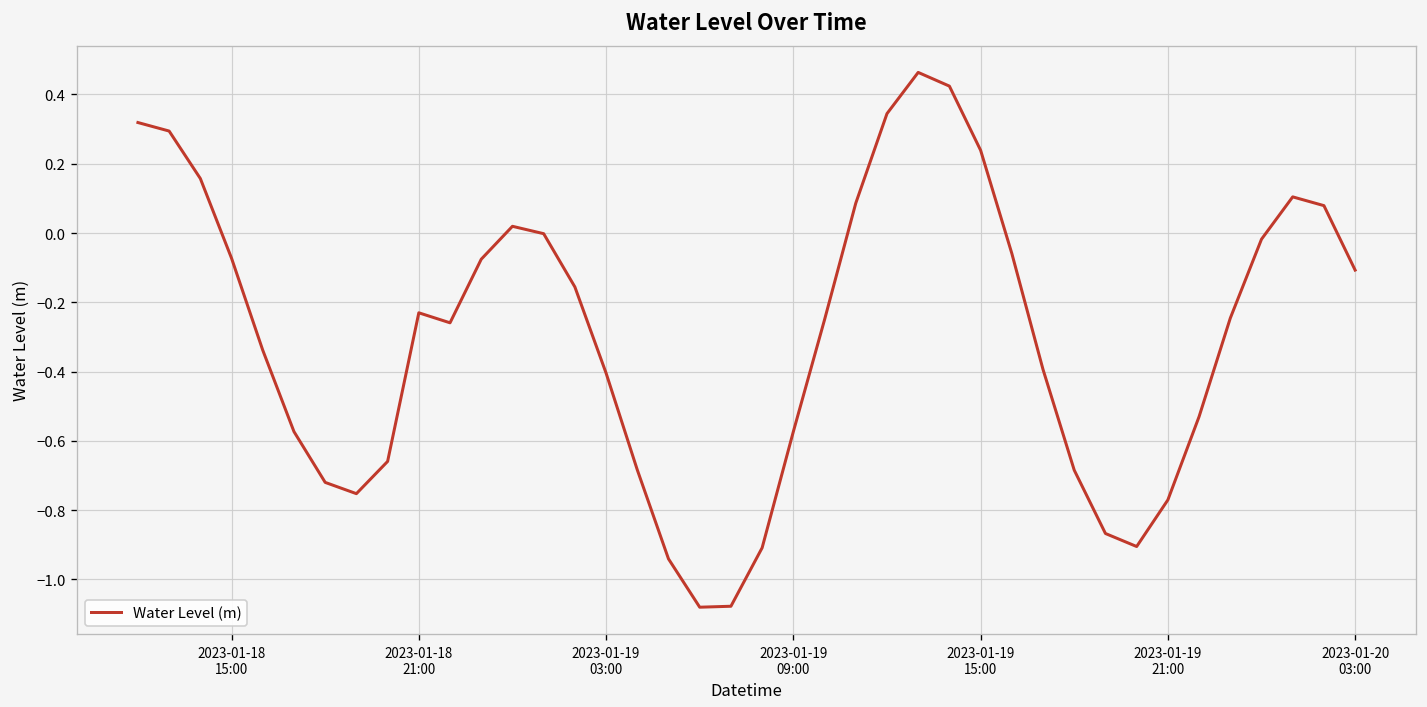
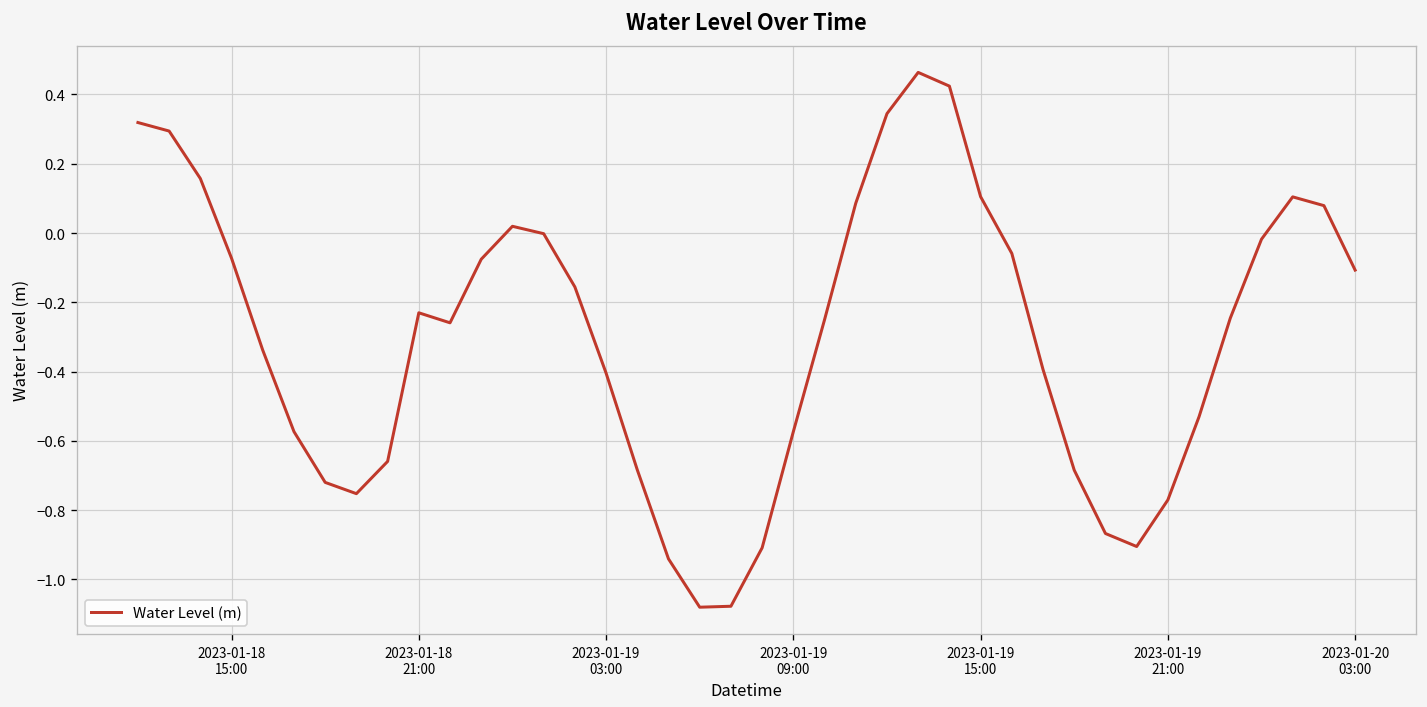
  {
    "2023-01-18 15:00": -0.07,
    "2023-01-18 21:00": -0.23,
    "2023-01-19 03:00": -0.40,
    "2023-01-19 09:00": -0.57,
-   "2023-01-19 15:00": 0.24,
+   "2023-01-19 15:00": 0.10,
    "2023-01-19 21:00": -0.77,
    "2023-01-20 03:00": -0.11
  }
